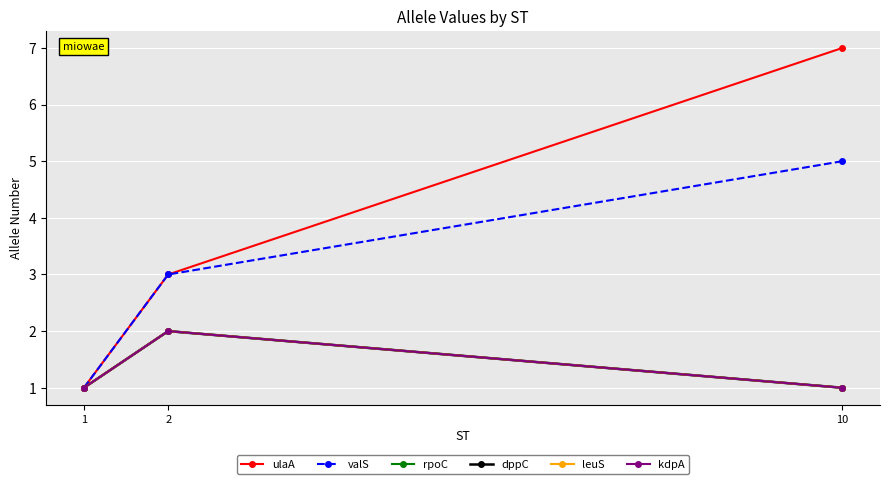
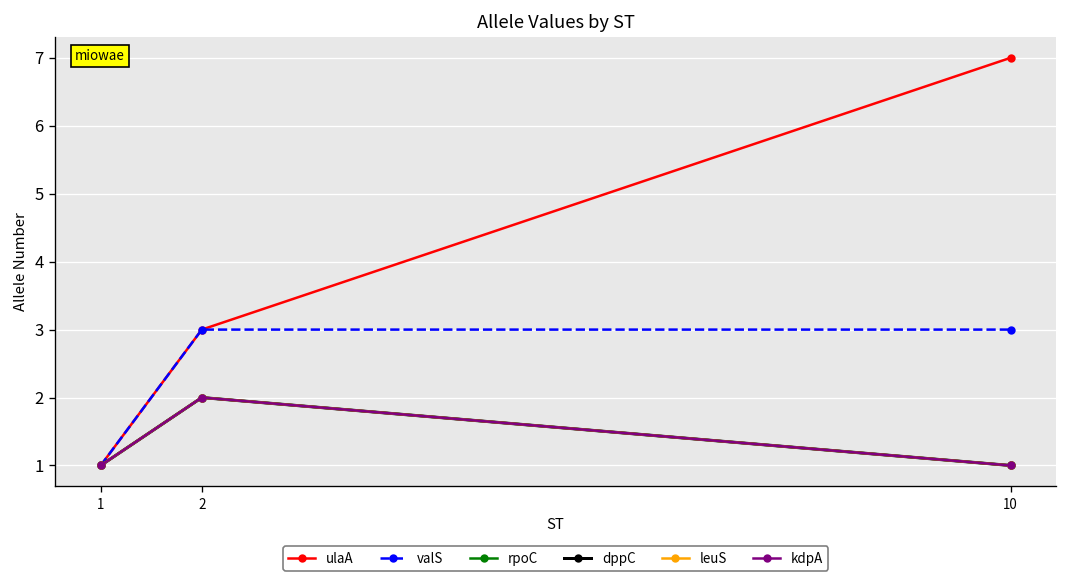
  {
    "ulaA": {
      "10": 7
    },
    "valS": {
-     "10": 5
+     "10": 3
    },
    "kdpA": {
      "2": 2,
      "10": 1
    }
  }
